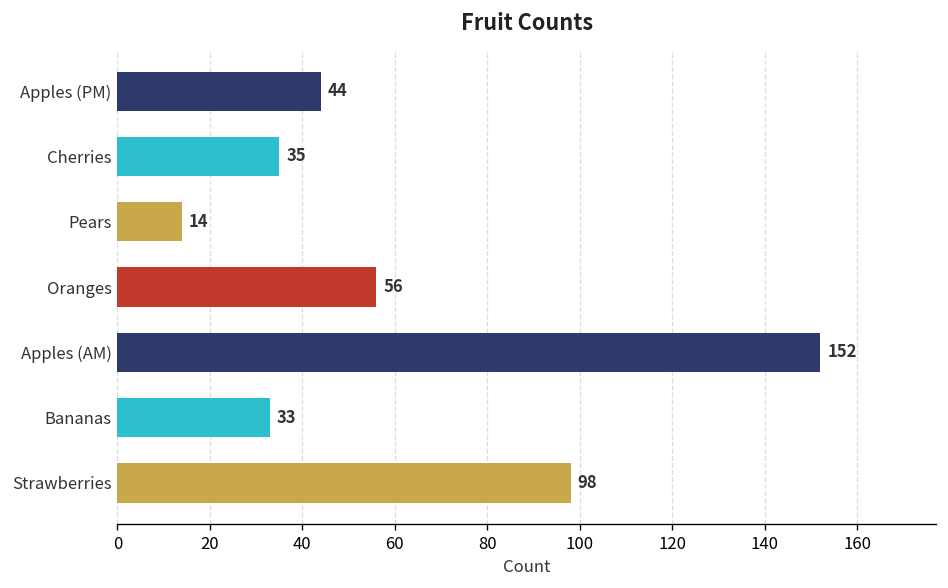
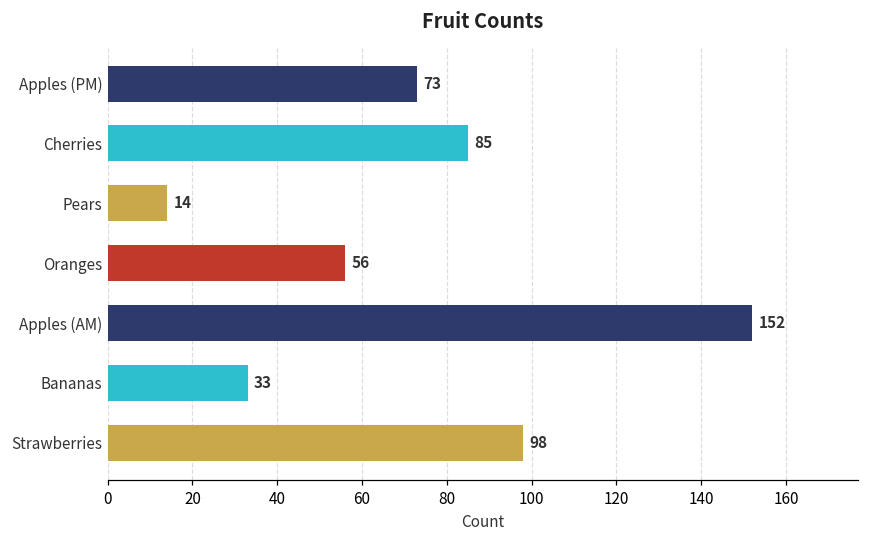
  {
-   "Apples (PM)": 44,
-   "Cherries": 35,
+   "Apples (PM)": 73,
+   "Cherries": 85,
    "Pears": 14,
    "Oranges": 56,
    "Apples (AM)": 152,
    "Bananas": 33,
    "Strawberries": 98
  }
